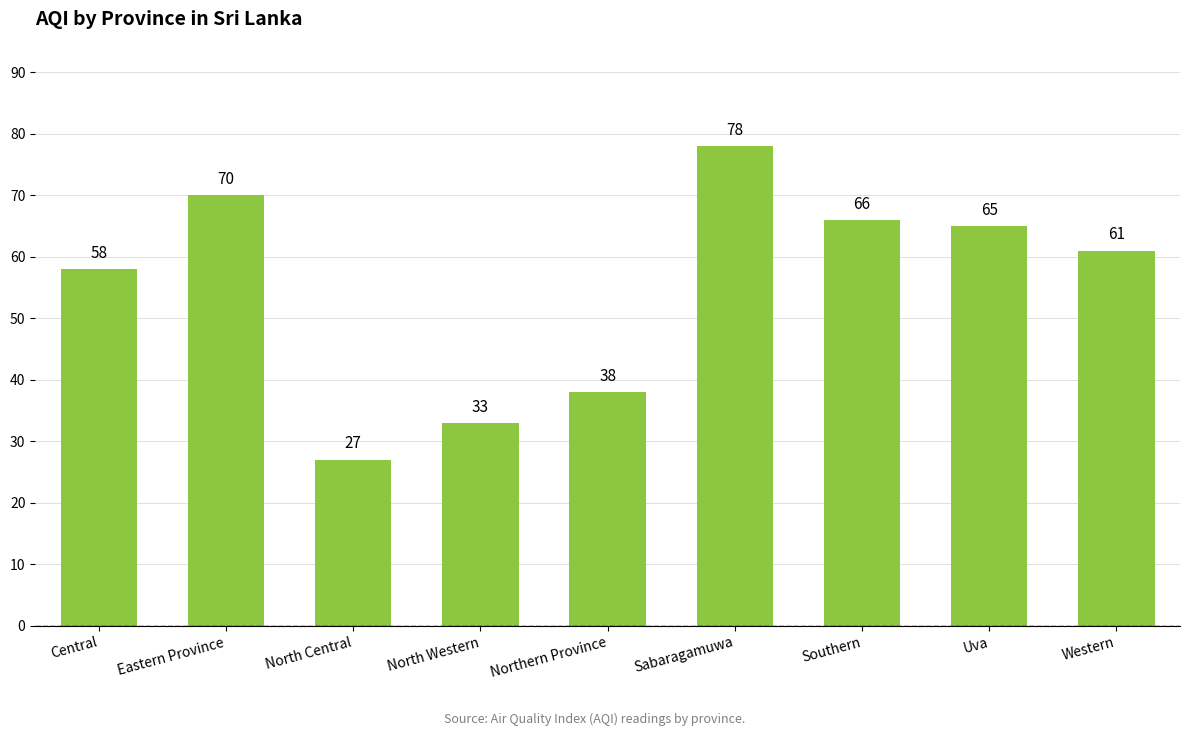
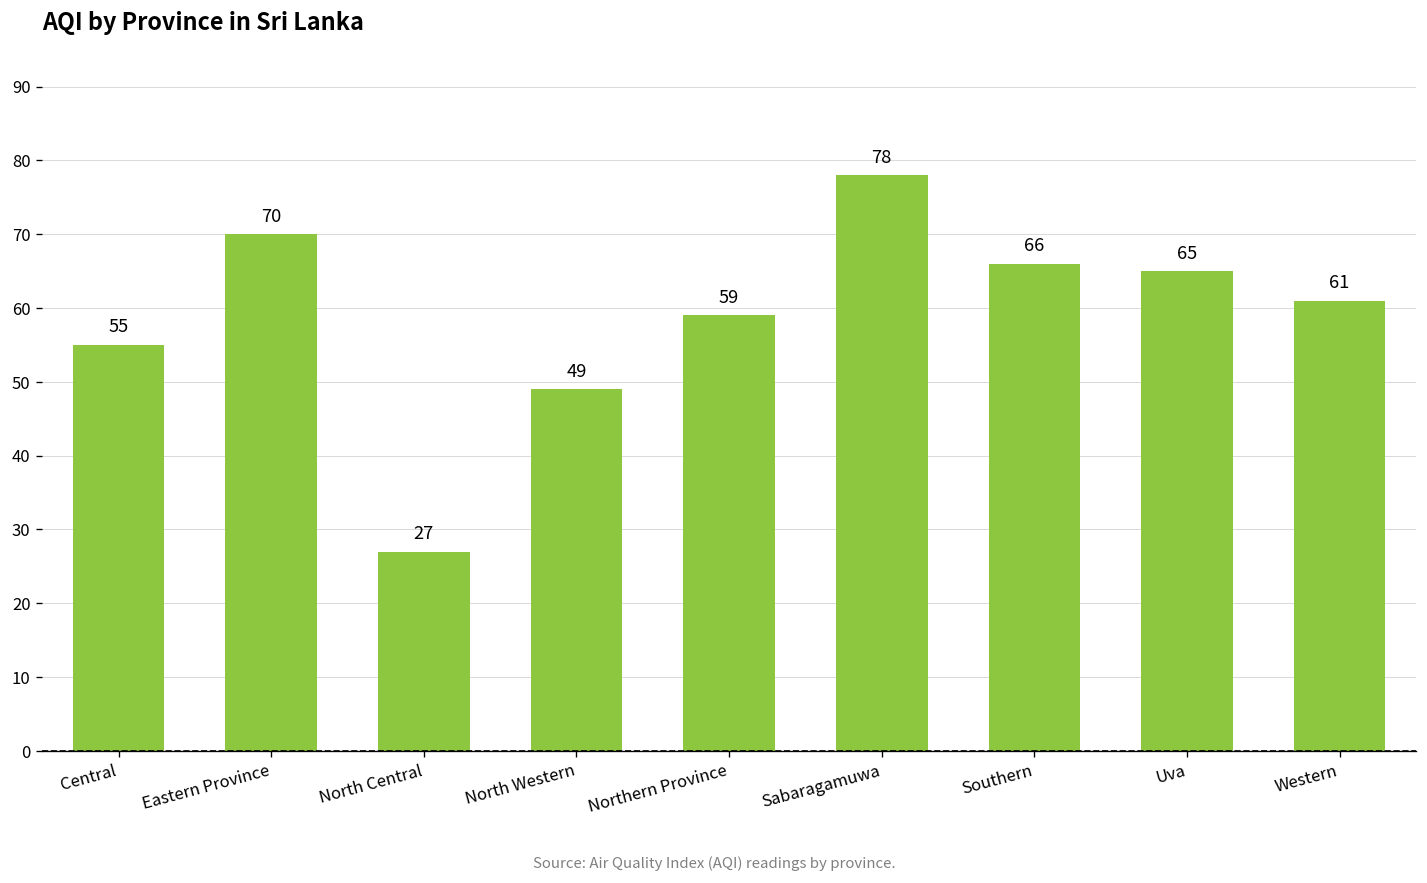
  {
-   "Central": 58,
+   "Central": 55,
    "Eastern Province": 70,
    "North Central": 27,
-   "North Western": 33,
-   "Northern Province": 38,
+   "North Western": 49,
+   "Northern Province": 59,
    "Sabaragamuwa": 78,
    "Southern": 66,
    "Uva": 65,
    "Western": 61
  }
